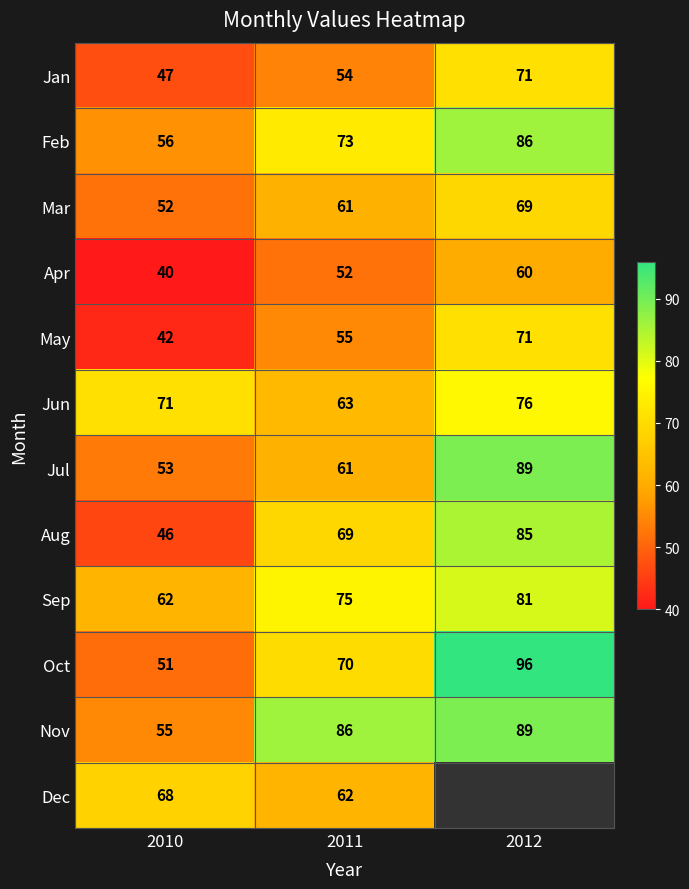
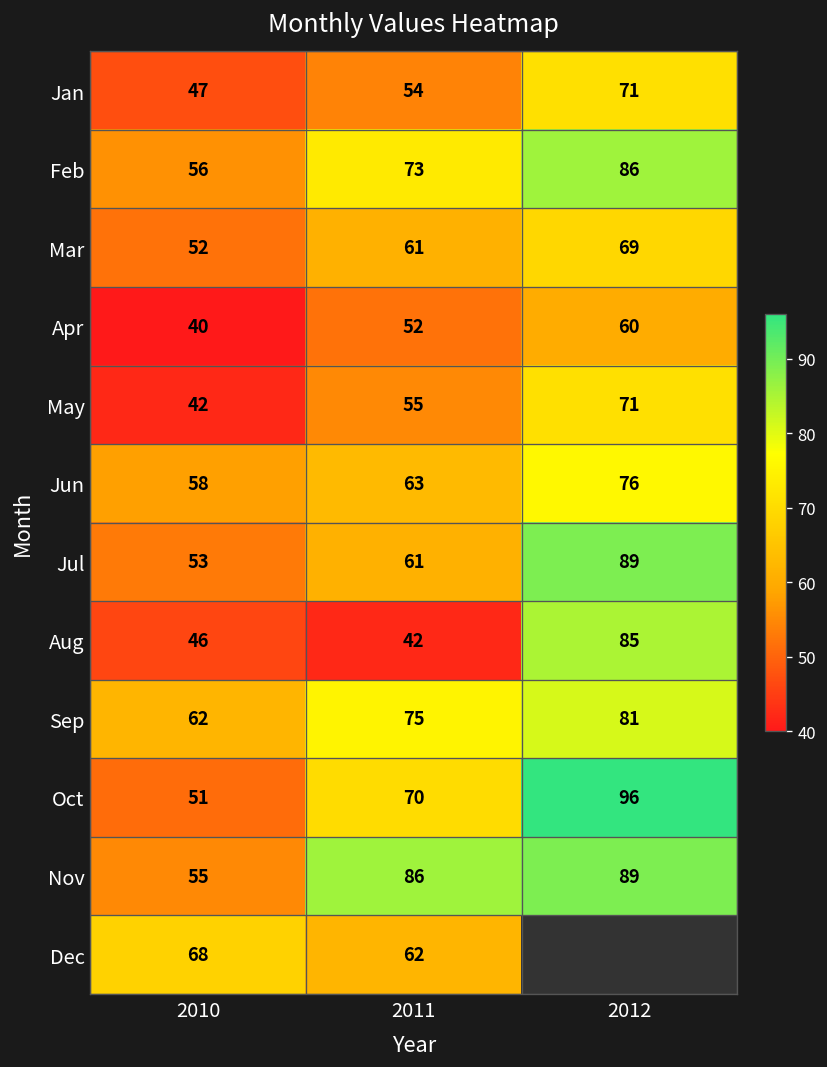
  {
    "Jan": {
      "2010": 47,
      "2011": 54,
      "2012": 71
    },
    "Feb": {
      "2010": 56,
      "2011": 73,
      "2012": 86
    },
    "Mar": {
      "2010": 52,
      "2011": 61,
      "2012": 69
    },
    "Apr": {
      "2010": 40,
      "2011": 52,
      "2012": 60
    },
    "May": {
      "2010": 42,
      "2011": 55,
      "2012": 71
    },
    "Jun": {
-     "2010": 71,
+     "2010": 58,
      "2011": 63,
      "2012": 76
    },
    "Jul": {
      "2010": 53,
      "2011": 61,
      "2012": 89
    },
    "Aug": {
      "2010": 46,
-     "2011": 69,
+     "2011": 42,
      "2012": 85
    },
    "Sep": {
      "2010": 62,
      "2011": 75,
      "2012": 81
    },
    "Oct": {
      "2010": 51,
      "2011": 70,
      "2012": 96
    },
    "Nov": {
      "2010": 55,
      "2011": 86,
      "2012": 89
    },
    "Dec": {
      "2010": 68,
      "2011": 62
    }
  }
